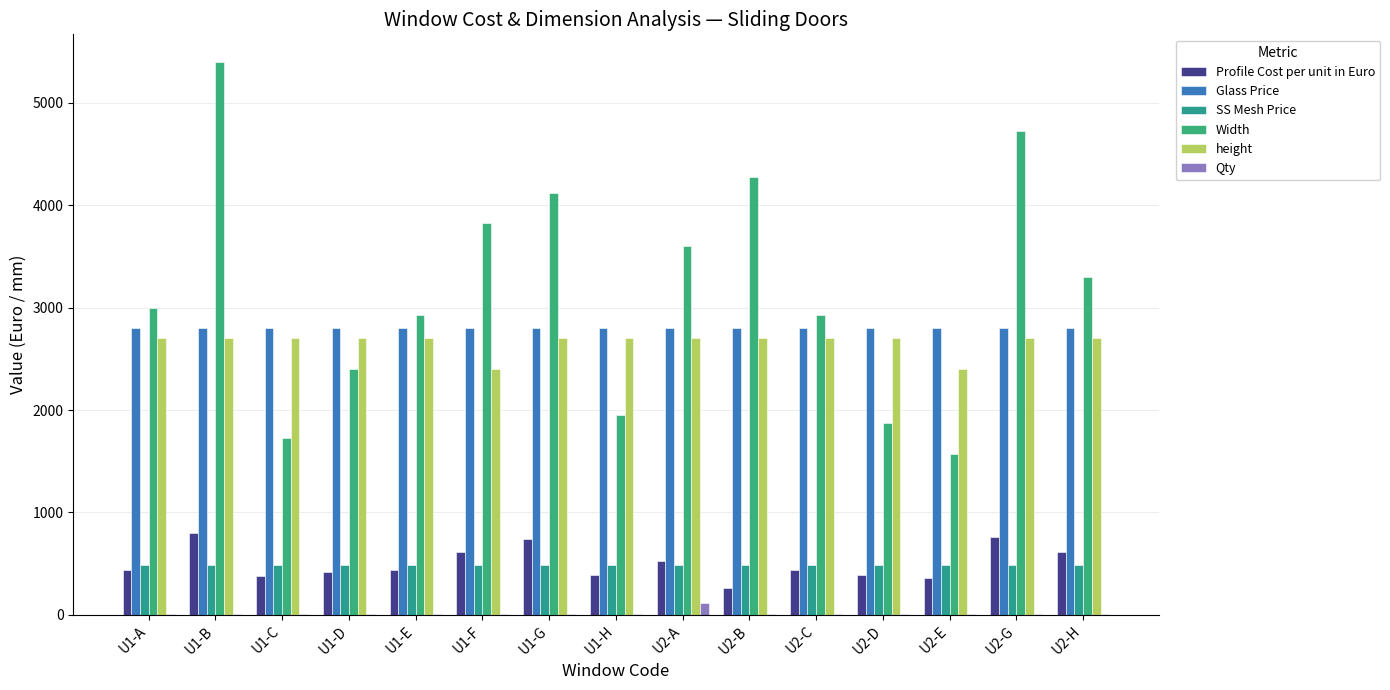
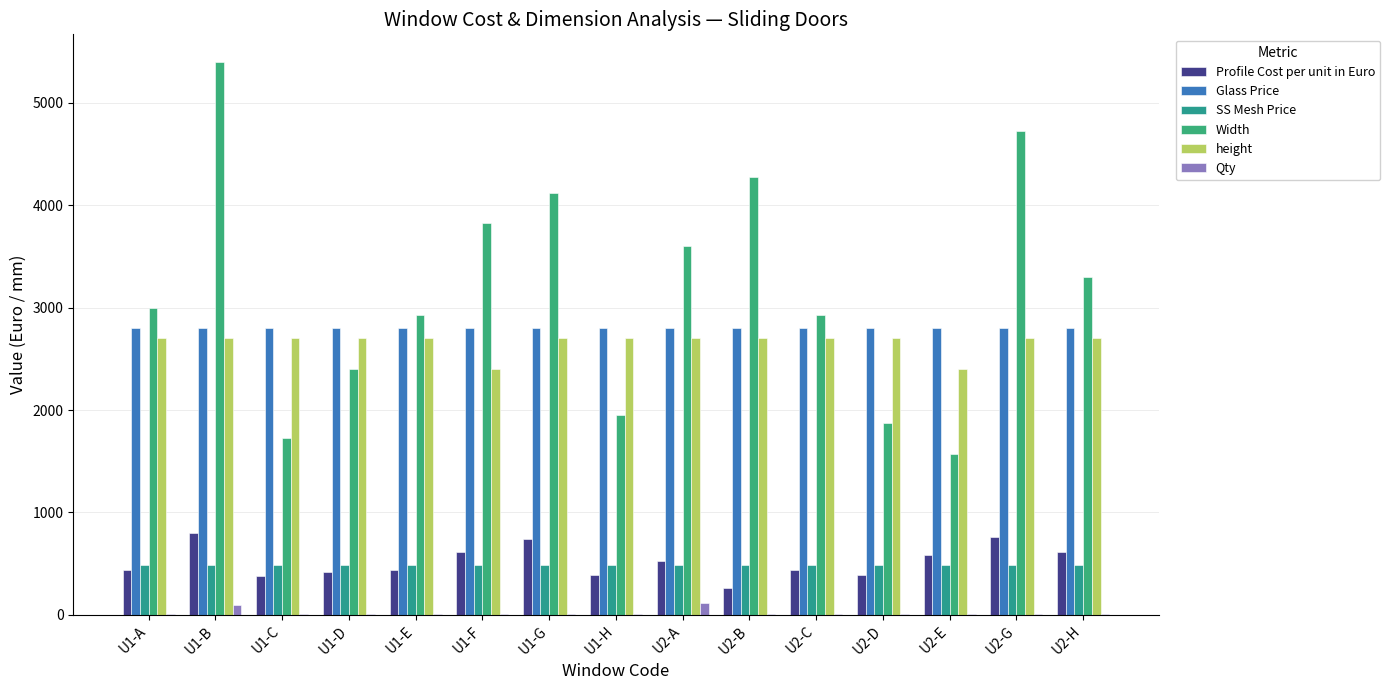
  {
    "Profile Cost per unit in Euro": {
      "U1-A": 440,
      "U1-B": 800,
      "U1-C": 380,
      "U1-D": 410,
      "U1-E": 440,
      "U1-F": 610,
      "U1-G": 740,
      "U1-H": 390,
      "U2-A": 530,
      "U2-B": 260,
      "U2-C": 440,
      "U2-D": 390,
-     "U2-E": 360,
+     "U2-E": 590,
      "U2-G": 760,
      "U2-H": 620
    },
    "Glass Price": {
      "U1-A": 2810,
      "U1-B": 2810,
      "U1-C": 2810,
      "U1-D": 2810,
      "U1-E": 2810,
      "U1-F": 2810,
      "U1-G": 2810,
      "U1-H": 2810,
      "U2-A": 2810,
      "U2-B": 2810,
      "U2-C": 2810,
      "U2-D": 2810,
      "U2-E": 2810,
      "U2-G": 2810,
      "U2-H": 2810
    },
    "height": {
      "U1-A": 2700,
      "U1-B": 2700,
      "U1-C": 2700,
      "U1-D": 2700,
      "U1-E": 2700,
      "U1-F": 2400,
      "U1-G": 2700,
      "U1-H": 2700,
      "U2-A": 2700,
      "U2-B": 2700,
      "U2-C": 2700,
      "U2-D": 2700,
      "U2-E": 2400,
      "U2-G": 2700,
      "U2-H": 2700
    },
    "Qty": {
-     "U1-B": 10,
+     "U1-B": 100,
      "U2-A": 120
    }
  }
